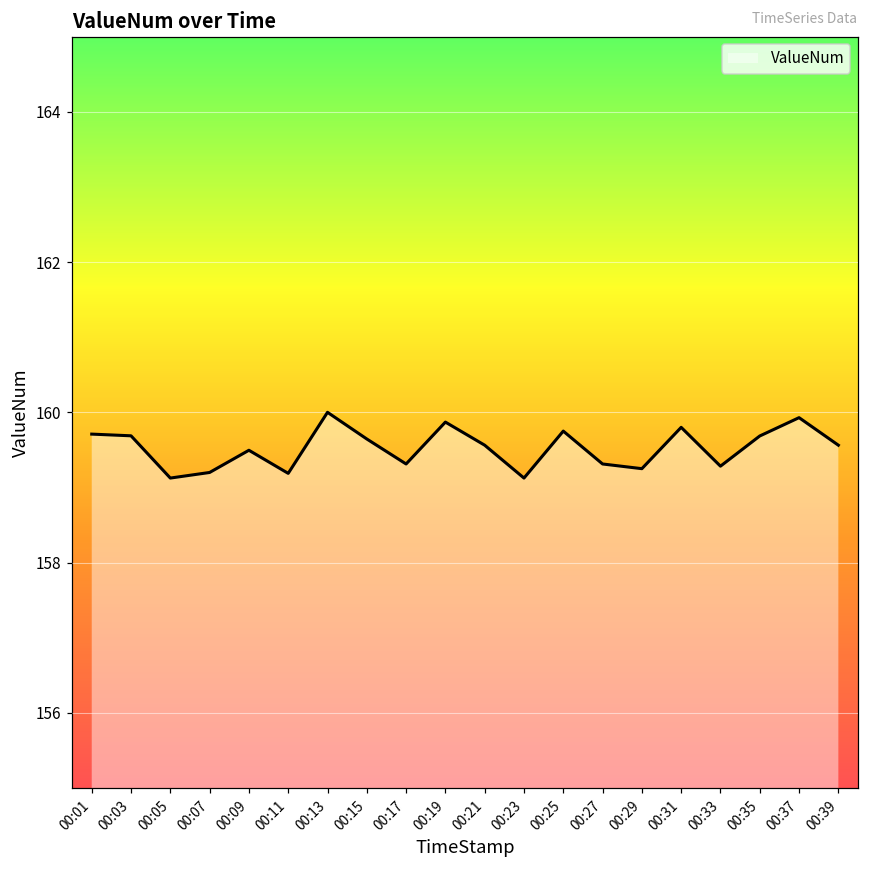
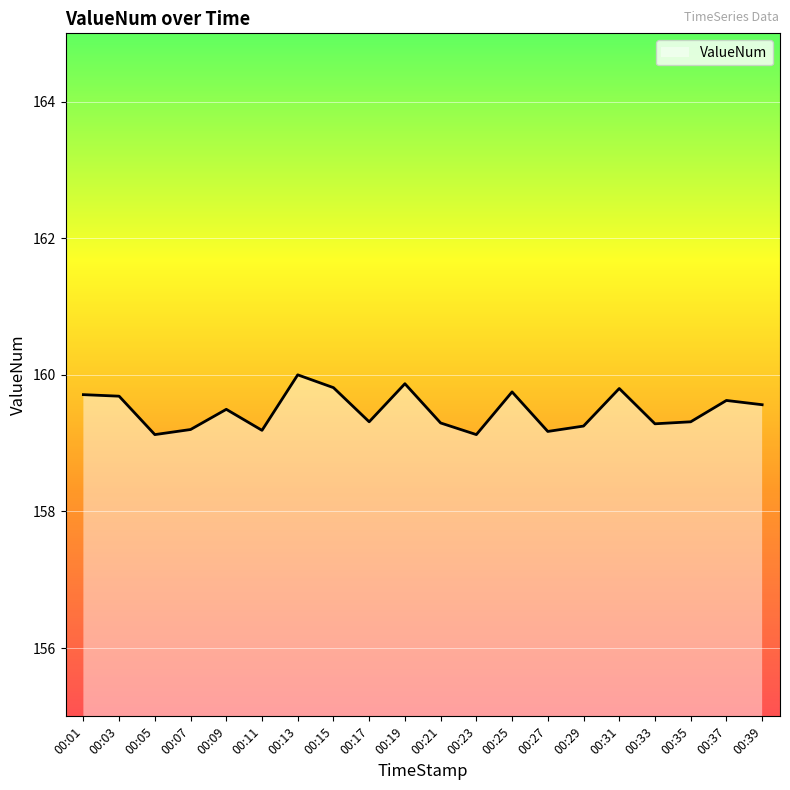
  {
    "00:01": 159.7,
    "00:03": 159.7,
    "00:05": 159.1,
    "00:07": 159.2,
    "00:09": 159.5,
    "00:11": 159.2,
    "00:13": 160.0,
-   "00:15": 159.6,
+   "00:15": 159.8,
    "00:17": 159.3,
    "00:19": 159.9,
-   "00:21": 159.6,
+   "00:21": 159.3,
    "00:23": 159.1,
    "00:25": 159.8,
-   "00:27": 159.3,
+   "00:27": 159.2,
    "00:29": 159.3,
    "00:31": 159.8,
    "00:33": 159.3,
-   "00:35": 159.7,
-   "00:37": 159.9,
+   "00:35": 159.3,
+   "00:37": 159.6,
    "00:39": 159.6
  }
